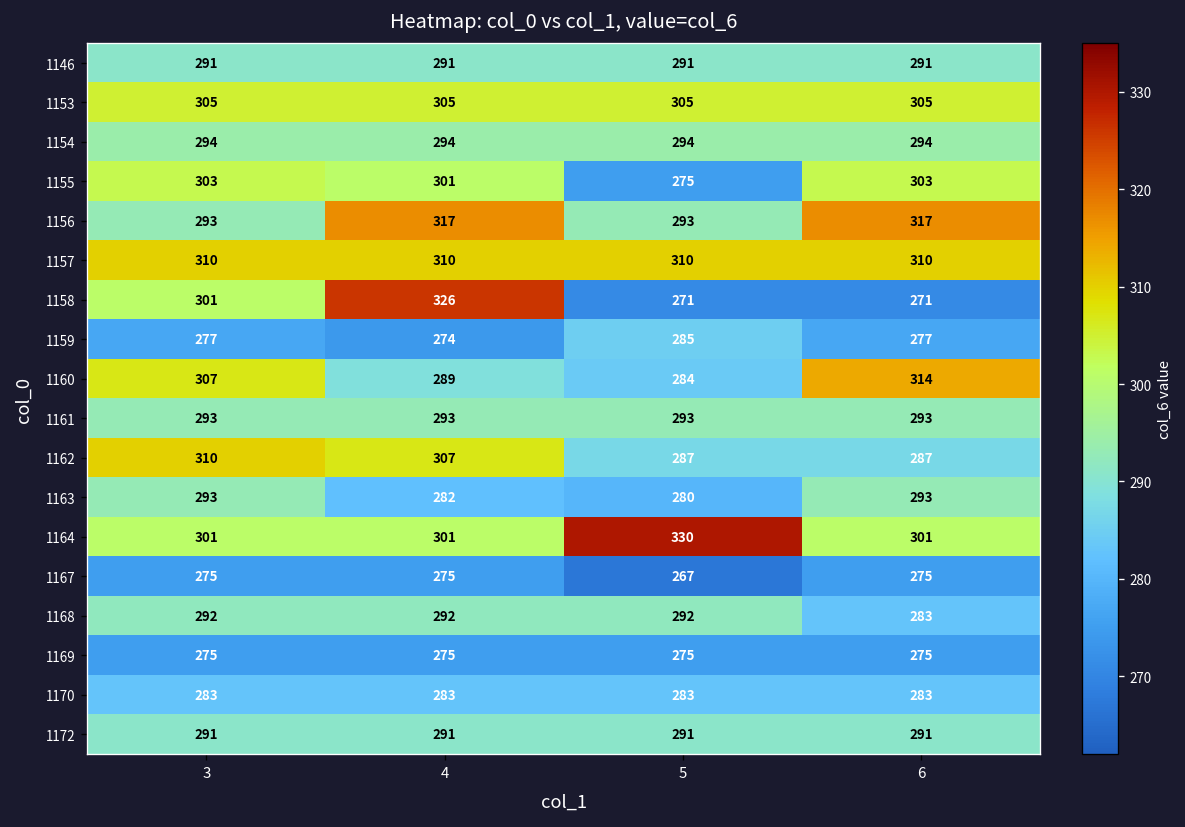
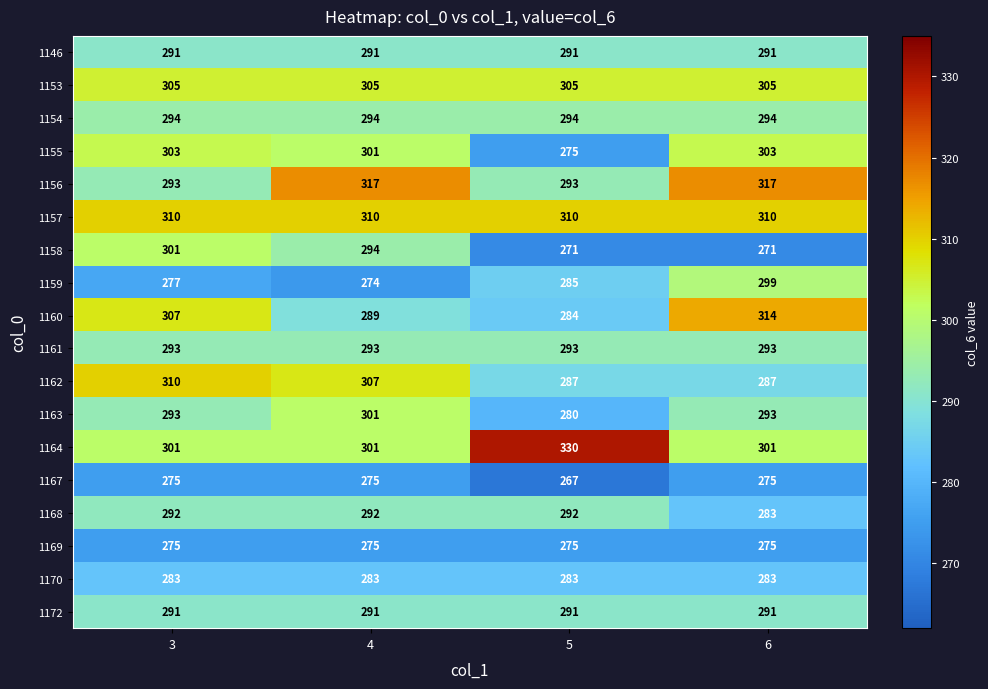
  {
    "1146": {
      "3": 291,
      "4": 291,
      "5": 291,
      "6": 291
    },
    "1153": {
      "3": 305,
      "4": 305,
      "5": 305,
      "6": 305
    },
    "1154": {
      "3": 294,
      "4": 294,
      "5": 294,
      "6": 294
    },
    "1155": {
      "3": 303,
      "4": 301,
      "5": 275,
      "6": 303
    },
    "1156": {
      "3": 293,
      "4": 317,
      "5": 293,
      "6": 317
    },
    "1157": {
      "3": 310,
      "4": 310,
      "5": 310,
      "6": 310
    },
    "1158": {
      "3": 301,
-     "4": 326,
+     "4": 294,
      "5": 271,
      "6": 271
    },
    "1159": {
      "3": 277,
      "4": 274,
      "5": 285,
-     "6": 277
+     "6": 299
    },
    "1160": {
      "3": 307,
      "4": 289,
      "5": 284,
      "6": 314
    },
    "1161": {
      "3": 293,
      "4": 293,
      "5": 293,
      "6": 293
    },
    "1162": {
      "3": 310,
      "4": 307,
      "5": 287,
      "6": 287
    },
    "1163": {
      "3": 293,
-     "4": 282,
+     "4": 301,
      "5": 280,
      "6": 293
    },
    "1164": {
      "3": 301,
      "4": 301,
      "5": 330,
      "6": 301
    },
    "1167": {
      "3": 275,
      "4": 275,
      "5": 267,
      "6": 275
    },
    "1168": {
      "3": 292,
      "4": 292,
      "5": 292,
      "6": 283
    },
    "1169": {
      "3": 275,
      "4": 275,
      "5": 275,
      "6": 275
    },
    "1170": {
      "3": 283,
      "4": 283,
      "5": 283,
      "6": 283
    },
    "1172": {
      "3": 291,
      "4": 291,
      "5": 291,
      "6": 291
    }
  }
